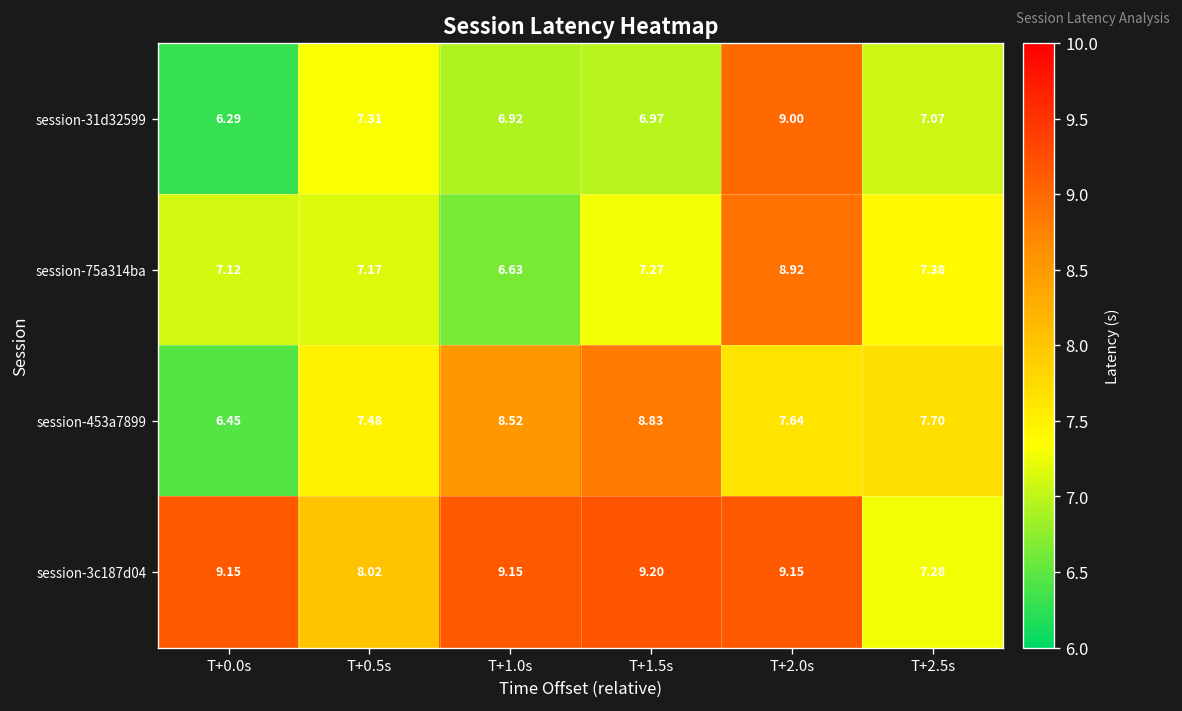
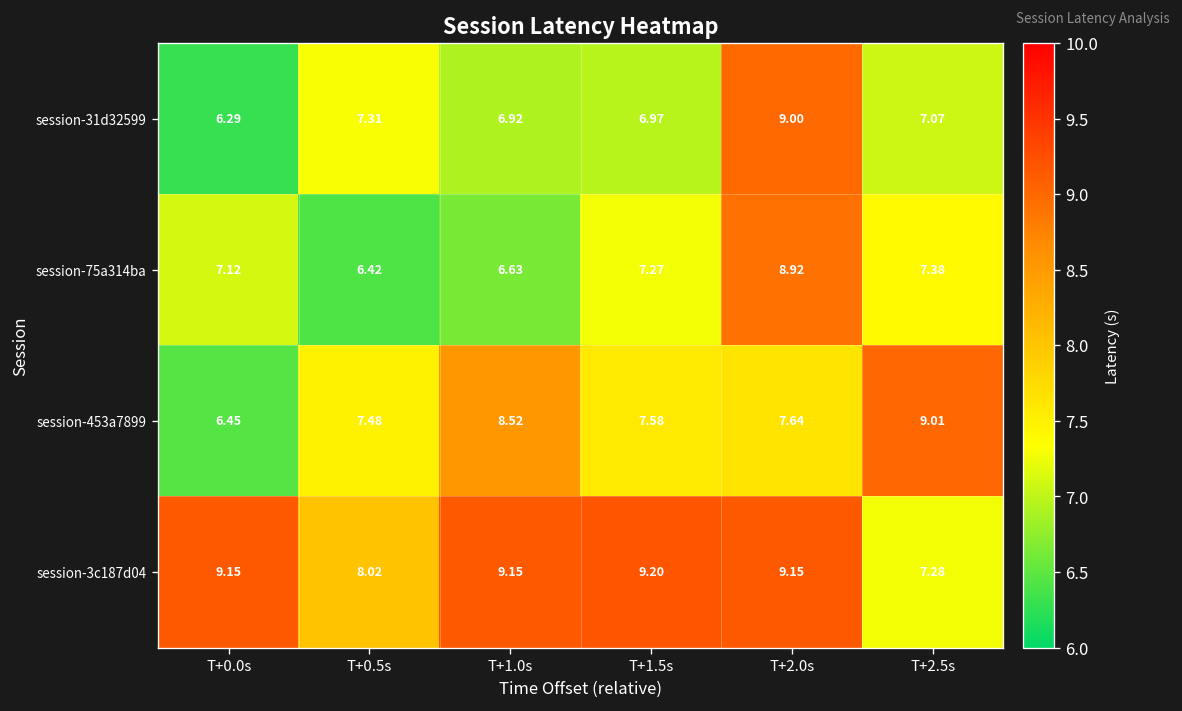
  {
    "session-31d32599": {
      "T+0.0s": 6.29,
      "T+0.5s": 7.31,
      "T+1.0s": 6.92,
      "T+1.5s": 6.97,
      "T+2.0s": 9.00,
      "T+2.5s": 7.07
    },
    "session-75a314ba": {
      "T+0.0s": 7.12,
-     "T+0.5s": 7.17,
+     "T+0.5s": 6.42,
      "T+1.0s": 6.63,
      "T+1.5s": 7.27,
      "T+2.0s": 8.92,
      "T+2.5s": 7.38
    },
    "session-453a7899": {
      "T+0.0s": 6.45,
      "T+0.5s": 7.48,
      "T+1.0s": 8.52,
-     "T+1.5s": 8.83,
+     "T+1.5s": 7.58,
      "T+2.0s": 7.64,
-     "T+2.5s": 7.70
+     "T+2.5s": 9.01
    },
    "session-3c187d04": {
      "T+0.0s": 9.15,
      "T+0.5s": 8.02,
      "T+1.0s": 9.15,
      "T+1.5s": 9.20,
      "T+2.0s": 9.15,
      "T+2.5s": 7.28
    }
  }
